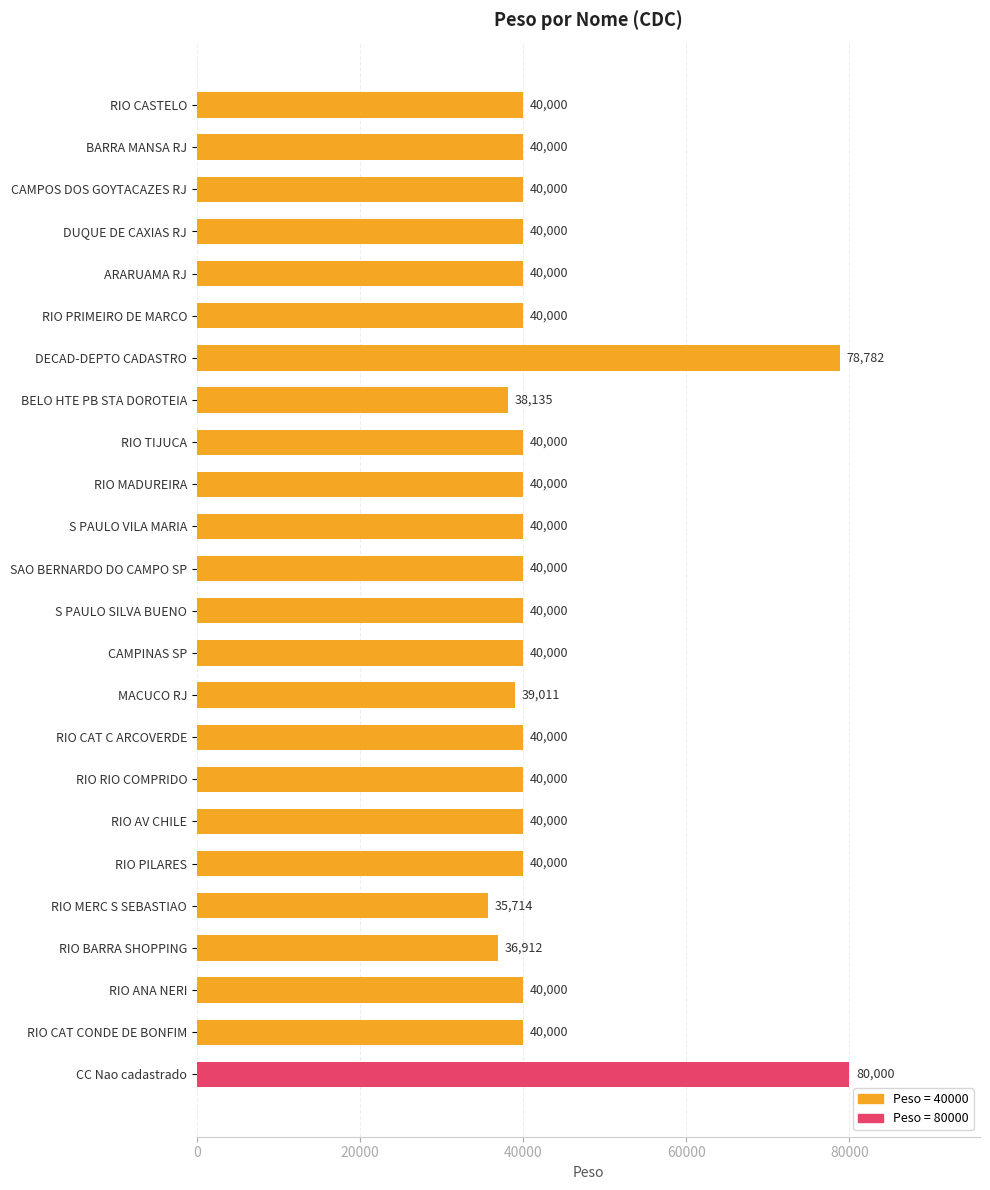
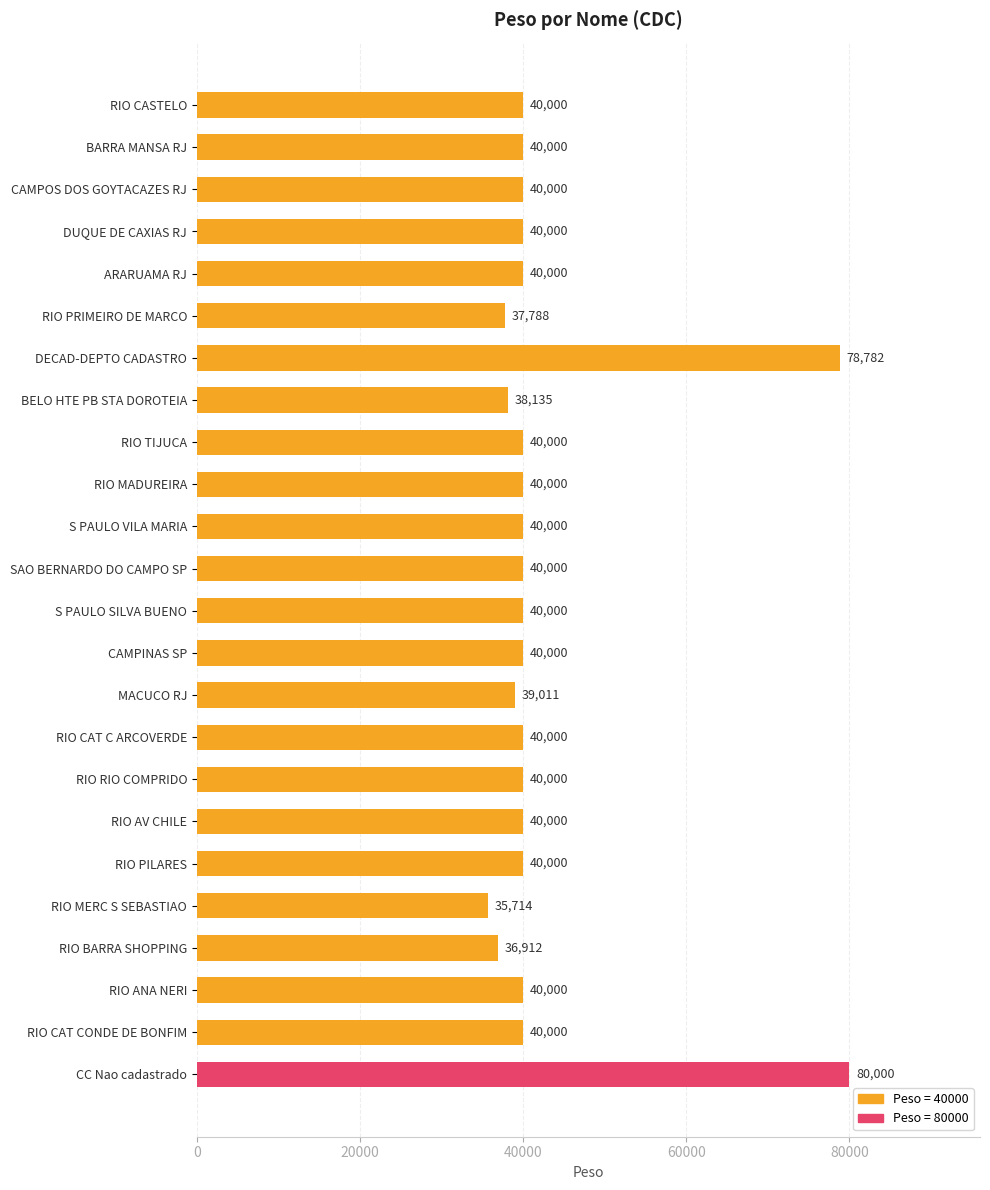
  {
    "RIO CASTELO": "40,000",
    "BARRA MANSA RJ": "40,000",
    "CAMPOS DOS GOYTACAZES RJ": "40,000",
    "DUQUE DE CAXIAS RJ": "40,000",
    "ARARUAMA RJ": "40,000",
-   "RIO PRIMEIRO DE MARCO": "40,000",
+   "RIO PRIMEIRO DE MARCO": "37,788",
    "DECAD-DEPTO CADASTRO": "78,782",
    "BELO HTE PB STA DOROTEIA": "38,135",
    "RIO TIJUCA": "40,000",
    "RIO MADUREIRA": "40,000",
    "S PAULO VILA MARIA": "40,000",
    "SAO BERNARDO DO CAMPO SP": "40,000",
    "S PAULO SILVA BUENO": "40,000",
    "CAMPINAS SP": "40,000",
    "MACUCO RJ": "39,011",
    "RIO CAT C ARCOVERDE": "40,000",
    "RIO RIO COMPRIDO": "40,000",
    "RIO AV CHILE": "40,000",
    "RIO PILARES": "40,000",
    "RIO MERC S SEBASTIAO": "35,714",
    "RIO BARRA SHOPPING": "36,912",
    "RIO ANA NERI": "40,000",
    "RIO CAT CONDE DE BONFIM": "40,000",
    "CC Nao cadastrado": "80,000"
  }
